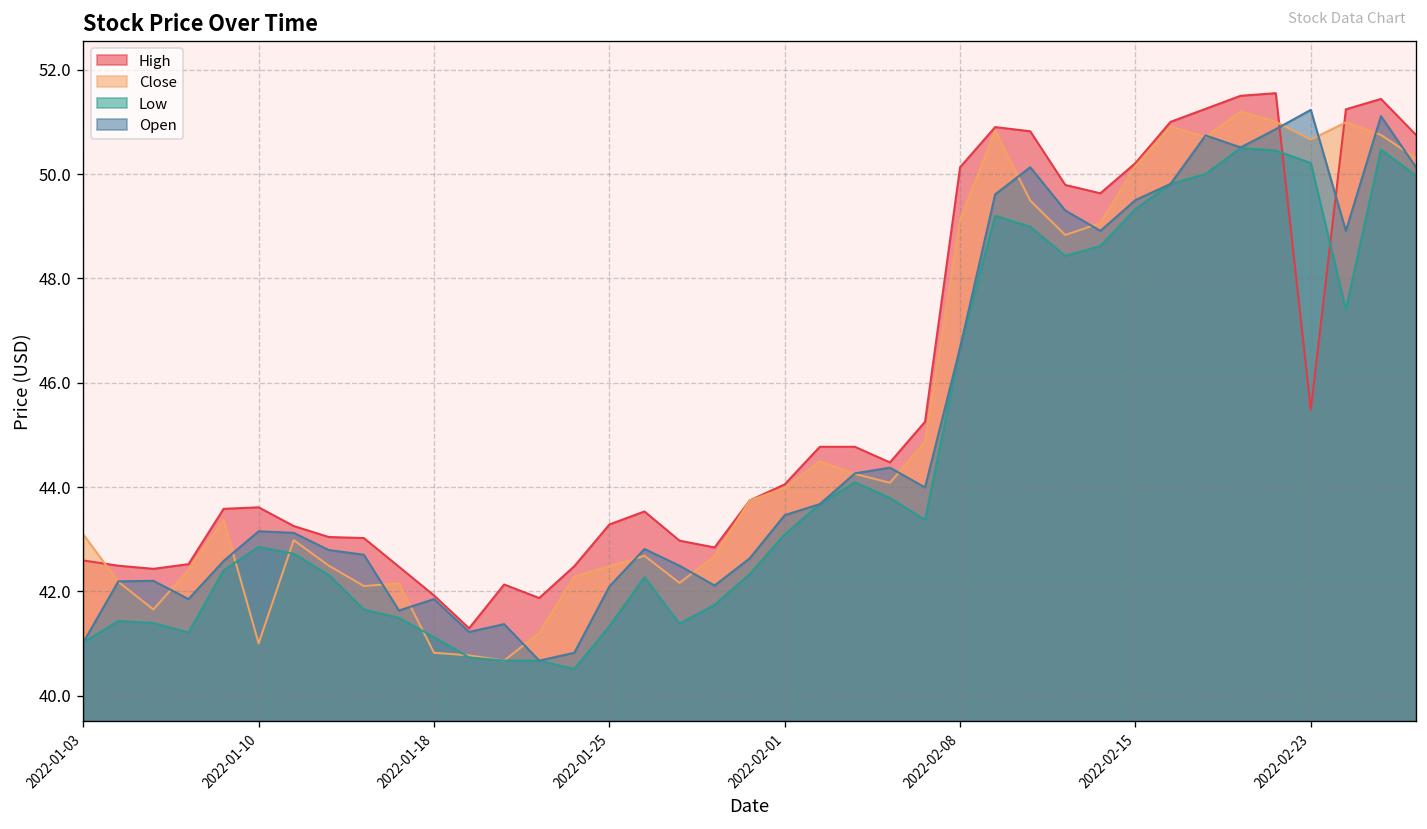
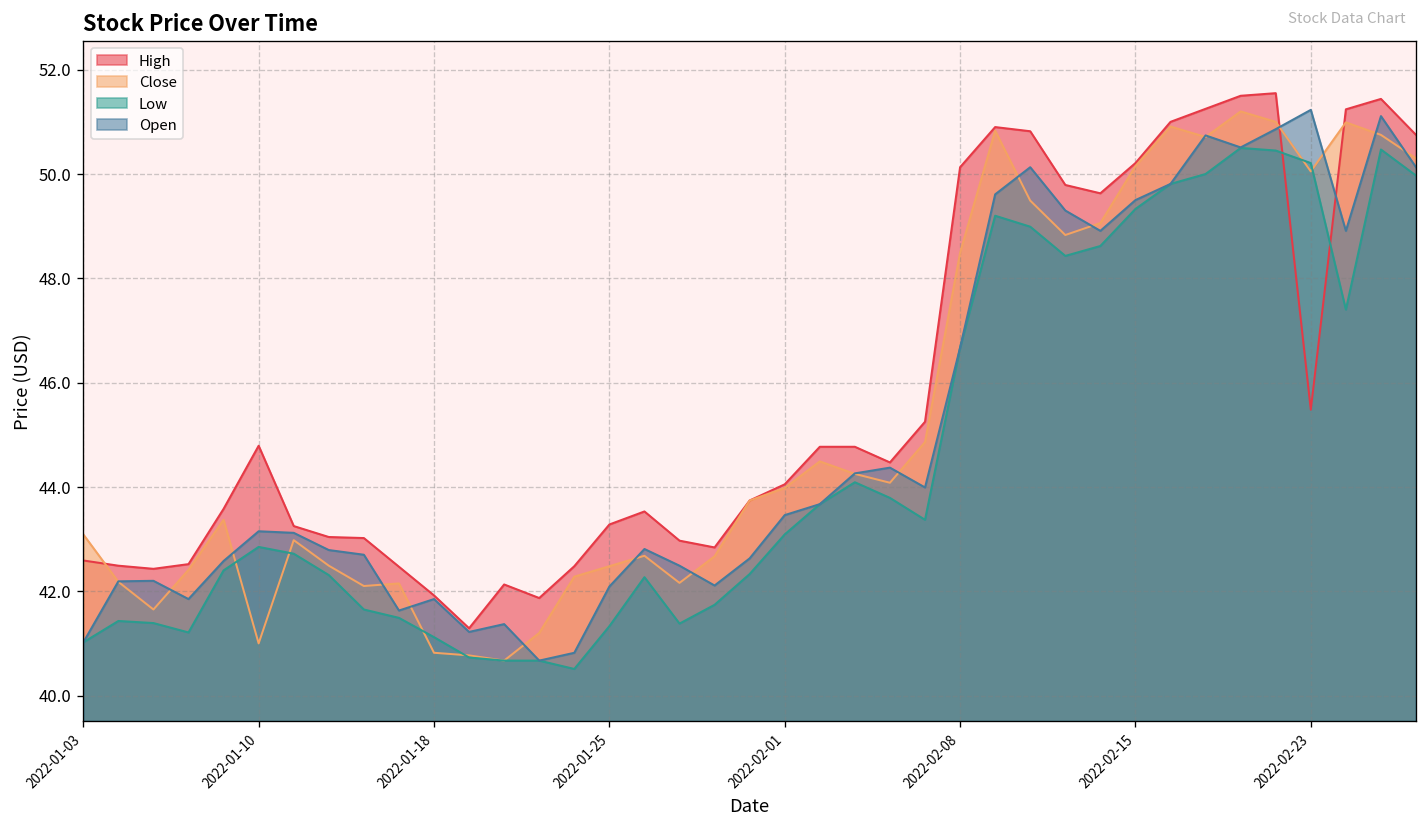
  {
    "High": {
      "2022-01-03": 42.6,
-     "2022-01-10": 43.6,
+     "2022-01-10": 44.8,
      "2022-01-18": 41.9,
      "2022-01-25": 43.3,
      "2022-02-01": 44.1,
      "2022-02-08": 50.1,
      "2022-02-15": 50.2,
      "2022-02-23": 45.5
    },
    "Close": {
      "2022-01-03": 43.1,
      "2022-01-10": 41.0,
      "2022-01-18": 40.8,
      "2022-01-25": 42.5,
      "2022-02-01": 44.0,
-     "2022-02-08": 49.1,
+     "2022-02-08": 48.5,
      "2022-02-15": 50.2,
-     "2022-02-23": 50.7
+     "2022-02-23": 50.1
    }
  }
